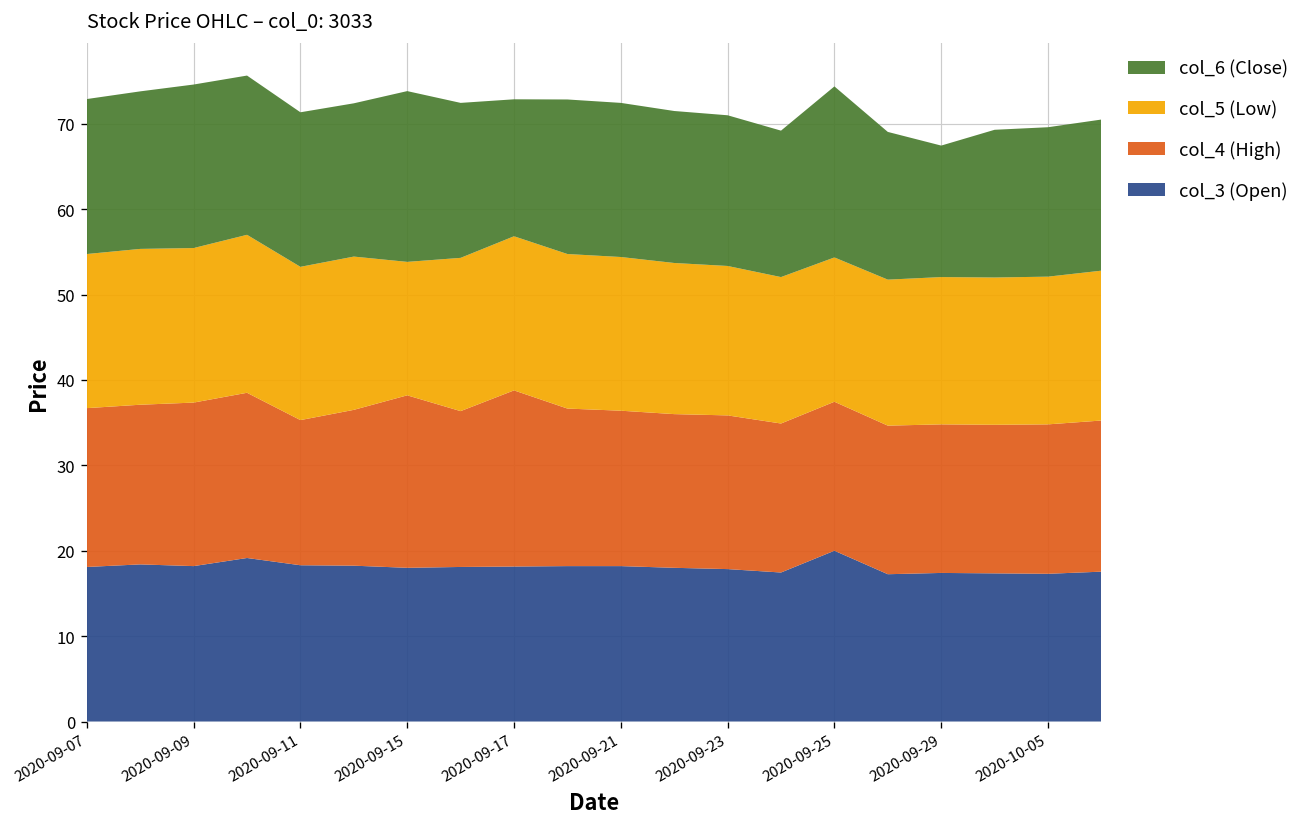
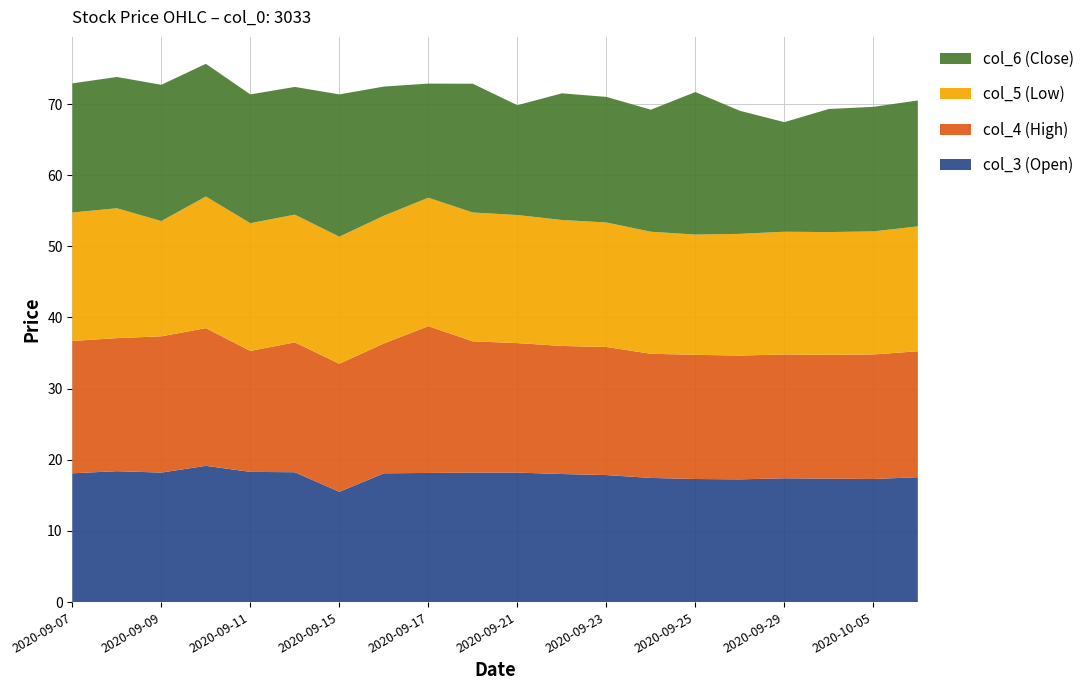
  {
    "col_3 (Open)": {
      "2020-09-07": 18,
      "2020-09-09": 18,
      "2020-09-11": 18,
-     "2020-09-15": 18,
+     "2020-09-15": 16,
      "2020-09-17": 18,
      "2020-09-21": 18,
      "2020-09-23": 18,
-     "2020-09-25": 20,
+     "2020-09-25": 17,
      "2020-09-29": 17,
      "2020-10-05": 17
    },
    "col_4 (High)": {
      "2020-09-07": 19,
      "2020-09-09": 19,
      "2020-09-11": 17,
-     "2020-09-15": 20,
+     "2020-09-15": 18,
      "2020-09-17": 21,
      "2020-09-21": 18,
      "2020-09-23": 18,
      "2020-09-25": 17,
      "2020-09-29": 17,
      "2020-10-05": 17
    },
    "col_5 (Low)": {
      "2020-09-07": 18,
-     "2020-09-09": 18,
+     "2020-09-09": 16,
      "2020-09-11": 18,
-     "2020-09-15": 16,
+     "2020-09-15": 18,
      "2020-09-17": 18,
      "2020-09-21": 18,
      "2020-09-23": 18,
      "2020-09-25": 17,
      "2020-09-29": 17,
      "2020-10-05": 17
    },
    "col_6 (Close)": {
      "2020-09-07": 18,
      "2020-09-09": 19,
      "2020-09-11": 18,
      "2020-09-15": 20,
      "2020-09-17": 16,
-     "2020-09-21": 18,
+     "2020-09-21": 15,
      "2020-09-23": 18,
      "2020-09-25": 20,
      "2020-09-29": 15,
      "2020-10-05": 18
    }
  }
